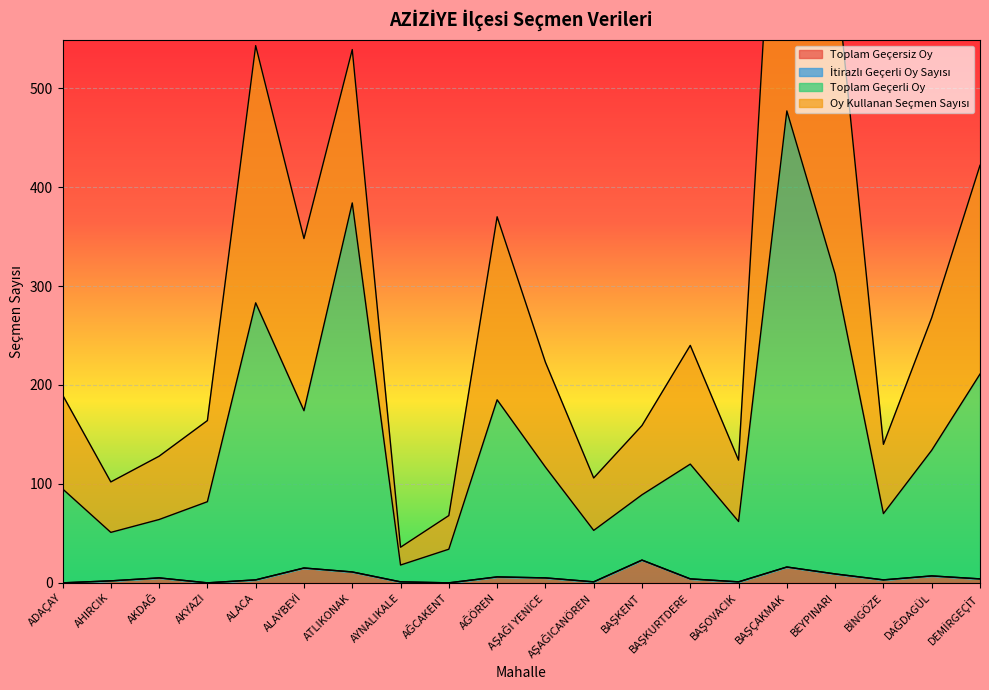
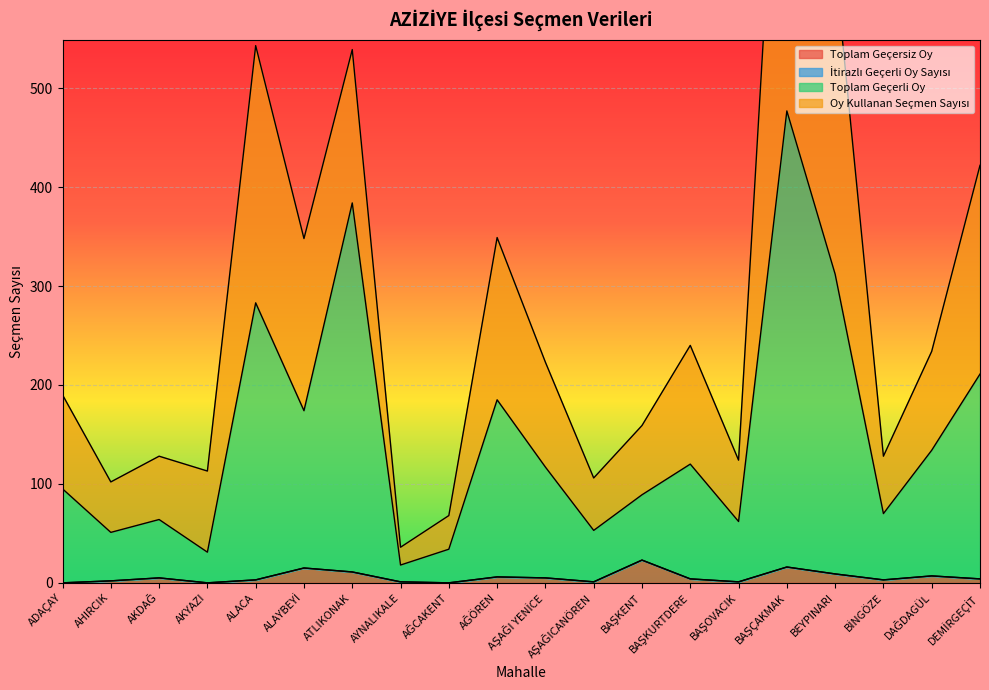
  {
    "İtirazlı Geçerli Oy Sayısı": {
      "ADAÇAY": 0,
      "AHIRCIK": 0,
      "AKDAĞ": 10,
      "AKYAZI": 0,
      "ALACA": 0,
      "ALAYBEYİ": 20,
      "ATLIKONAK": 10,
      "AYNALIKALE": 0,
      "AĞCAKENT": 0,
      "AĞÖREN": 10,
      "AŞAĞI YENİCE": 10,
      "AŞAĞICANÖREN": 0,
      "BAŞKENT": 20,
      "BAŞKURTDERE": 0,
      "BAŞOVACIK": 0,
      "BAŞÇAKMAK": 20,
      "BEYPINARI": 10,
      "BİNGÖZE": 0,
      "DAĞDAGÜL": 10,
      "DEMİRGEÇİT": 0
    },
    "Toplam Geçerli Oy": {
      "ADAÇAY": 100,
      "AHIRCIK": 50,
      "AKDAĞ": 60,
-     "AKYAZI": 80,
+     "AKYAZI": 30,
      "ALACA": 280,
      "ALAYBEYİ": 160,
      "ATLIKONAK": 370,
      "AYNALIKALE": 20,
      "AĞCAKENT": 30,
      "AĞÖREN": 180,
      "AŞAĞI YENİCE": 110,
      "AŞAĞICANÖREN": 50,
      "BAŞKENT": 70,
      "BAŞKURTDERE": 120,
      "BAŞOVACIK": 60,
      "BAŞÇAKMAK": 460,
      "BEYPINARI": 300,
      "BİNGÖZE": 70,
      "DAĞDAGÜL": 130,
      "DEMİRGEÇİT": 210
    },
    "Oy Kullanan Seçmen Sayısı": {
      "ADAÇAY": 100,
      "AHIRCIK": 50,
      "AKDAĞ": 60,
      "AKYAZI": 80,
      "ALACA": 260,
      "ALAYBEYİ": 170,
      "ATLIKONAK": 160,
      "AYNALIKALE": 20,
      "AĞCAKENT": 30,
-     "AĞÖREN": 190,
+     "AĞÖREN": 160,
      "AŞAĞI YENİCE": 110,
      "AŞAĞICANÖREN": 50,
      "BAŞKENT": 70,
      "BAŞKURTDERE": 120,
      "BAŞOVACIK": 60,
-     "BİNGÖZE": 70,
-     "DAĞDAGÜL": 130,
+     "BİNGÖZE": 60,
+     "DAĞDAGÜL": 100,
      "DEMİRGEÇİT": 210
    }
  }
